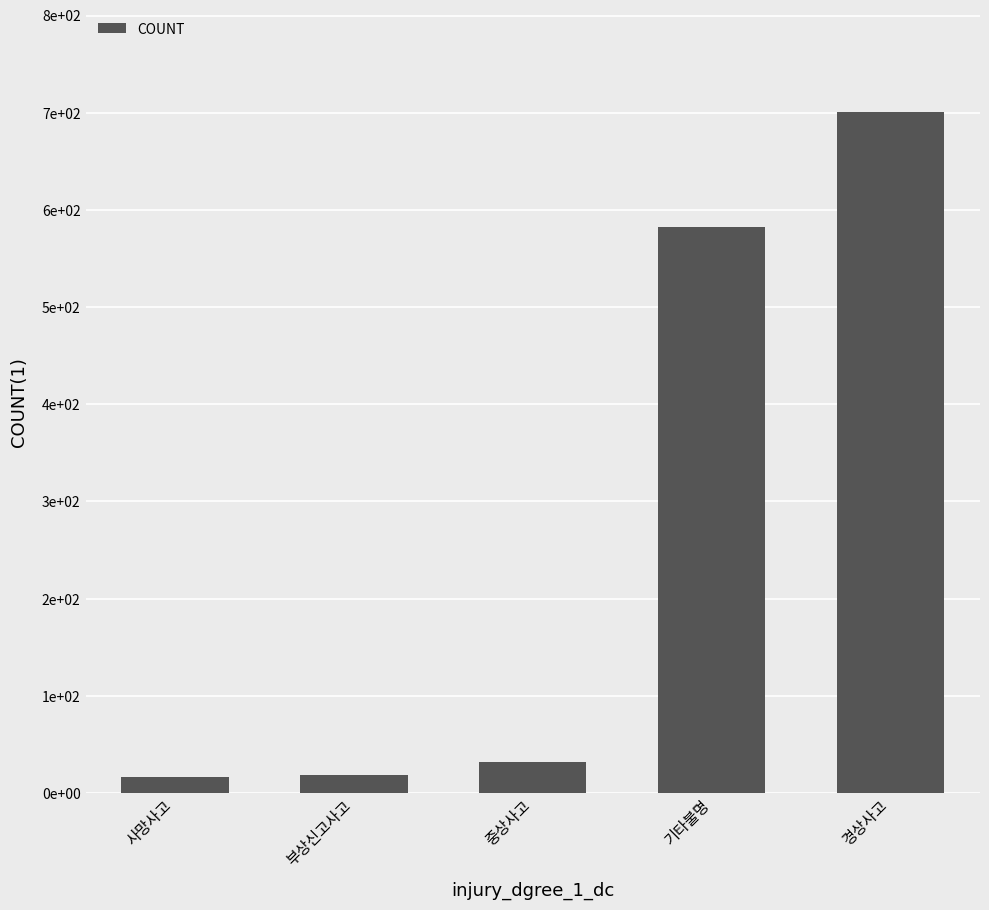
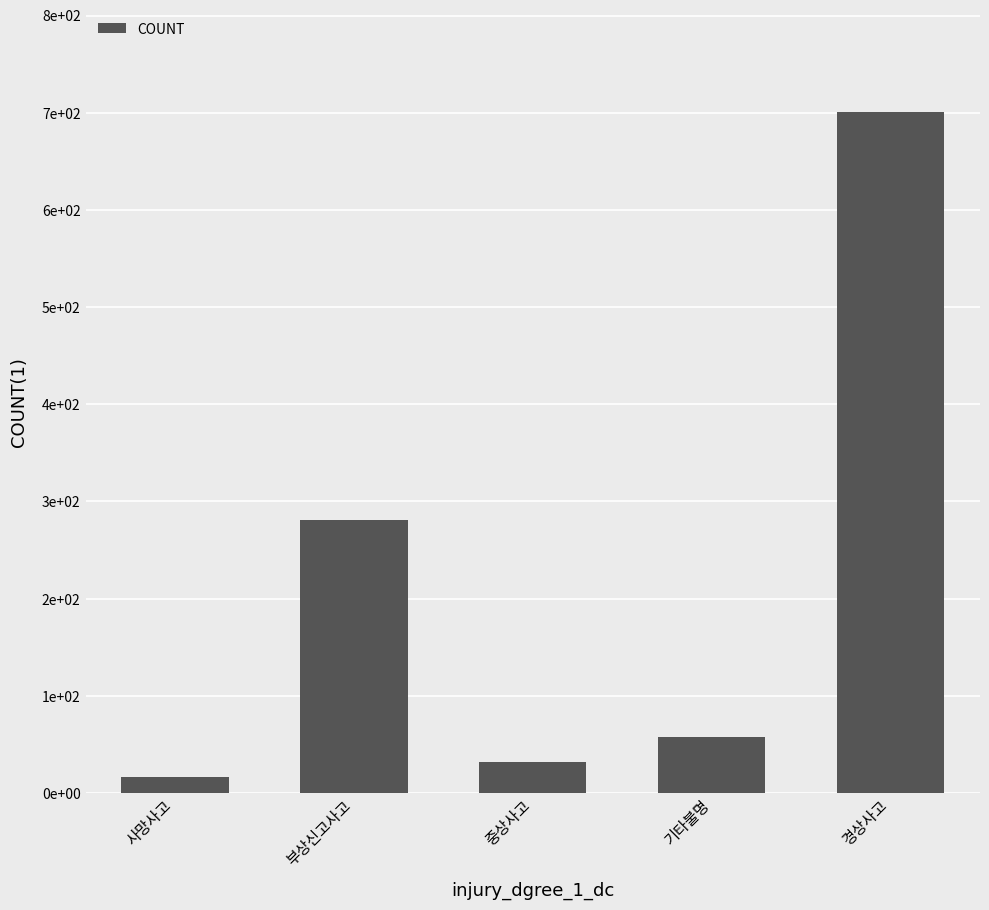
  {
    "사망사고": 20,
-   "부상신고사고": 20,
+   "부상신고사고": 280,
    "중상사고": 30,
-   "기타불명": 580,
+   "기타불명": 60,
    "경상사고": 700
  }
